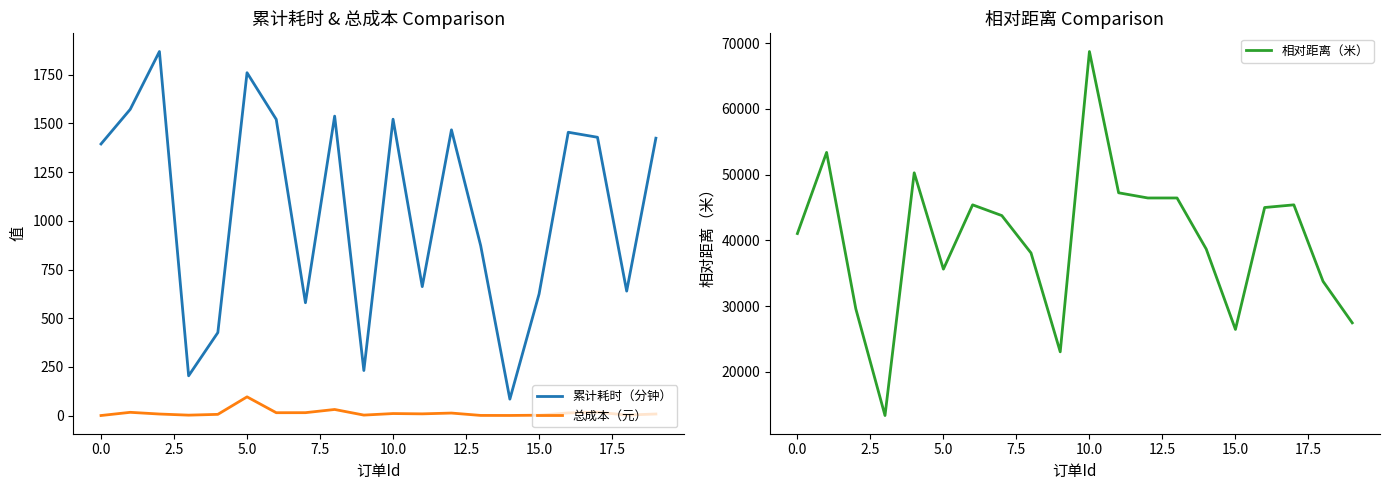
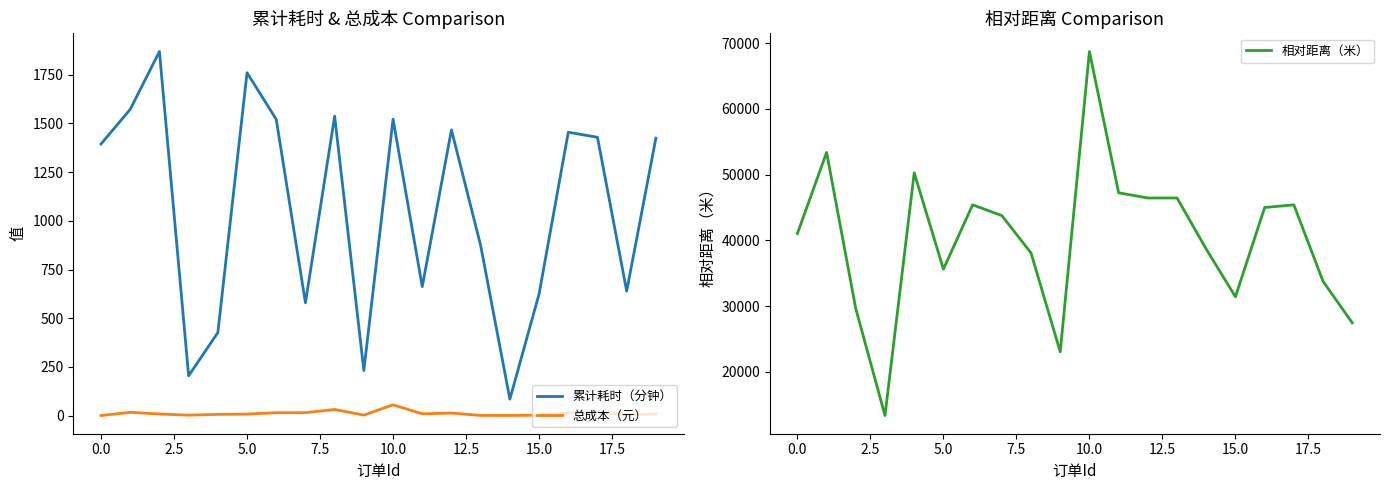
  {
    "累计耗时 & 总成本 Comparison": {
      "累计耗时（分钟）": {
        "0.0": 1390,
        "5.0": 1760,
        "10.0": 1520,
        "15.0": 620
      },
      "总成本（元）": {
        "0.0": 0,
-       "5.0": 100,
-       "10.0": 10
+       "5.0": 10,
+       "10.0": 60
      }
    },
    "相对距离 Comparison": {
      "0.0": 41000,
      "5.0": 36000,
      "10.0": 69000,
-     "15.0": 26000
+     "15.0": 31000
    }
  }
